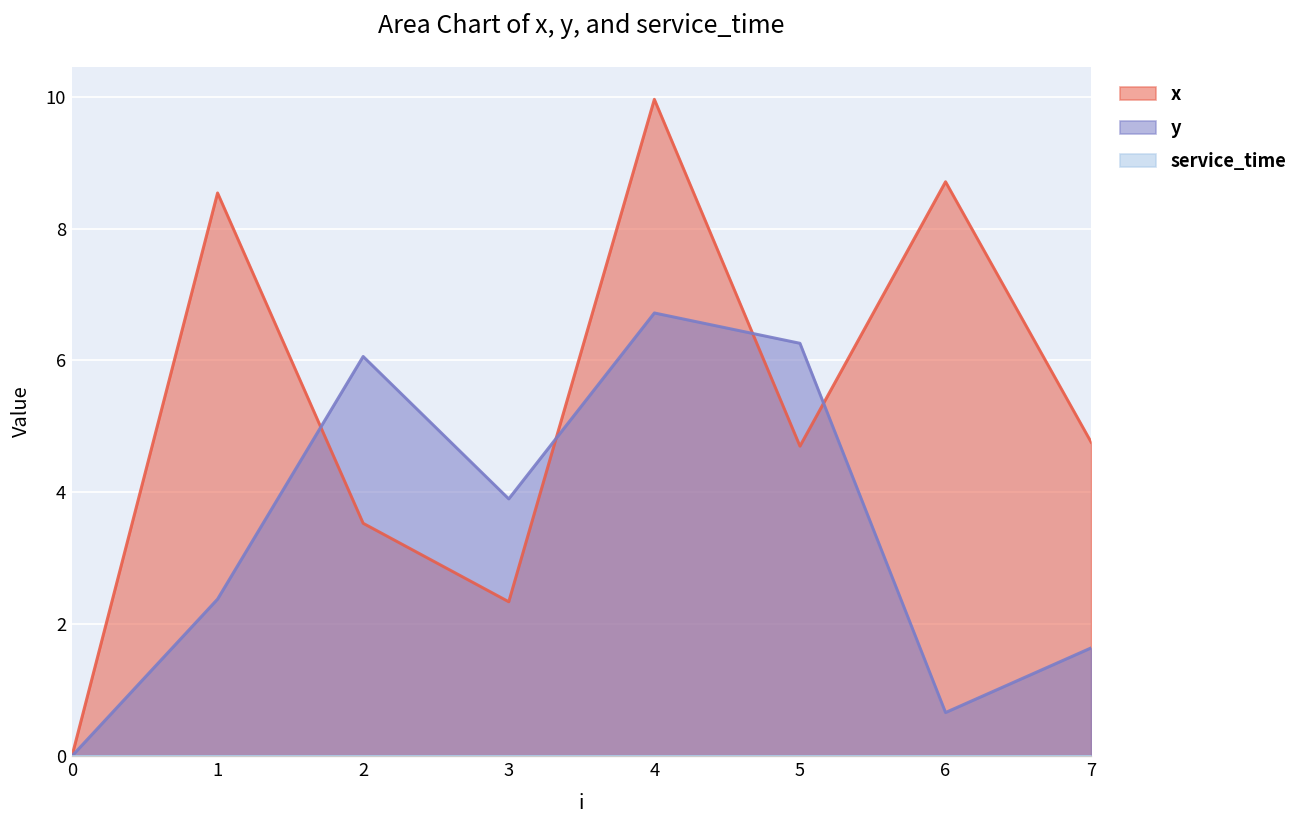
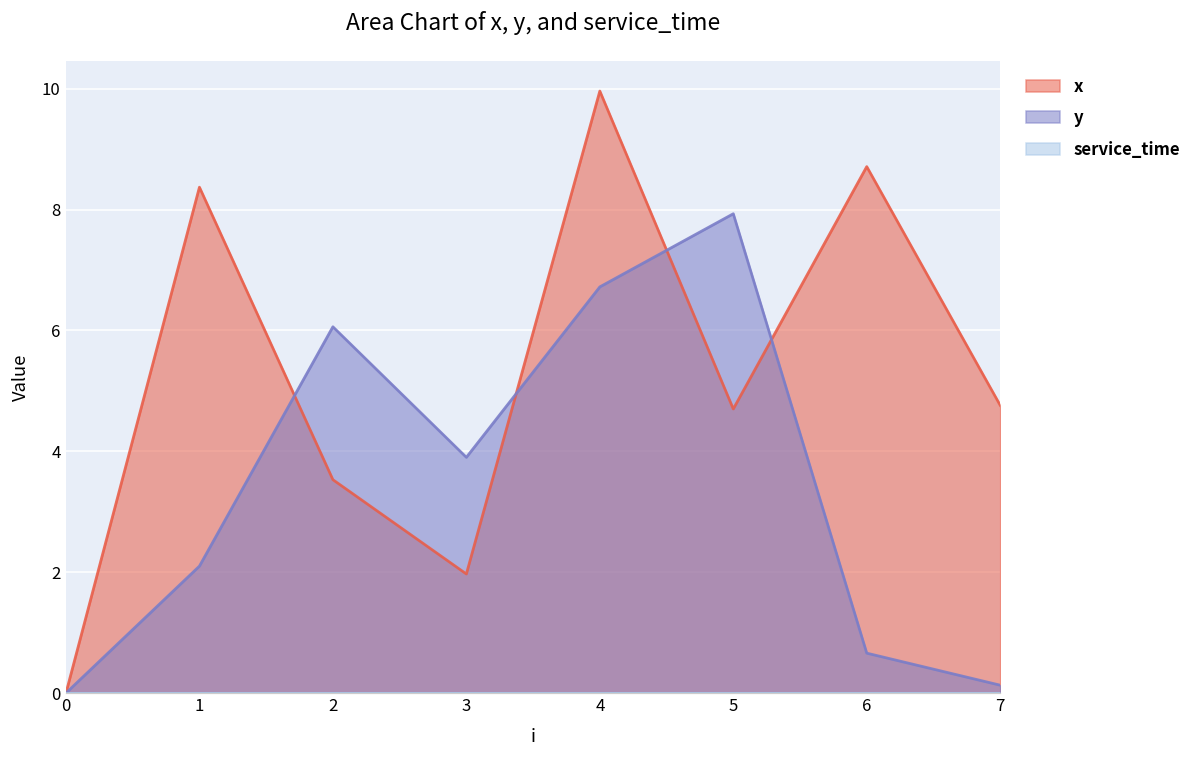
  {
    "x": {
-     "1": 8.5,
+     "1": 8.4,
      "2": 3.5,
-     "3": 2.3,
+     "3": 2.0,
      "4": 10.0,
      "5": 4.7,
      "6": 8.7,
      "7": 4.8
    },
    "y": {
-     "1": 2.4,
+     "1": 2.1,
      "2": 6.1,
      "3": 3.9,
      "4": 6.7,
-     "5": 6.3,
+     "5": 7.9,
      "6": 0.7,
-     "7": 1.6
+     "7": 0.1
    },
    "service_time": {
      "1": 0.0,
      "2": 0.0,
      "3": 0.0,
      "4": 0.0,
      "5": 0.0,
      "6": 0.0,
      "7": 0.0
    }
  }
